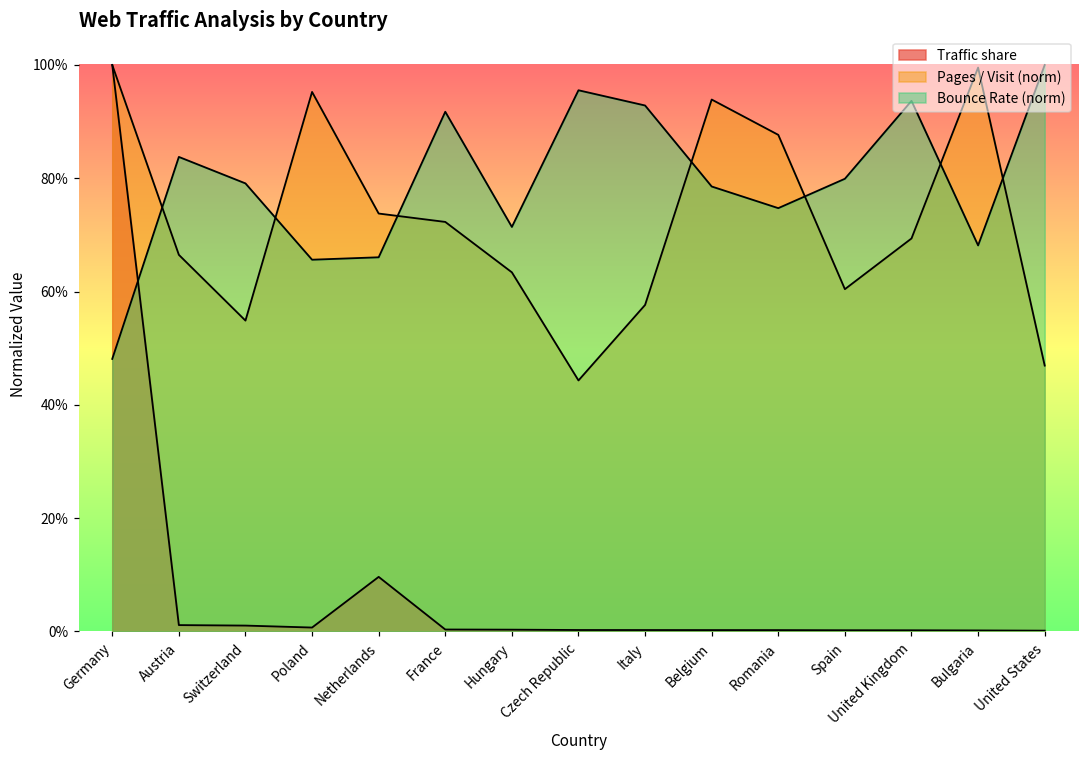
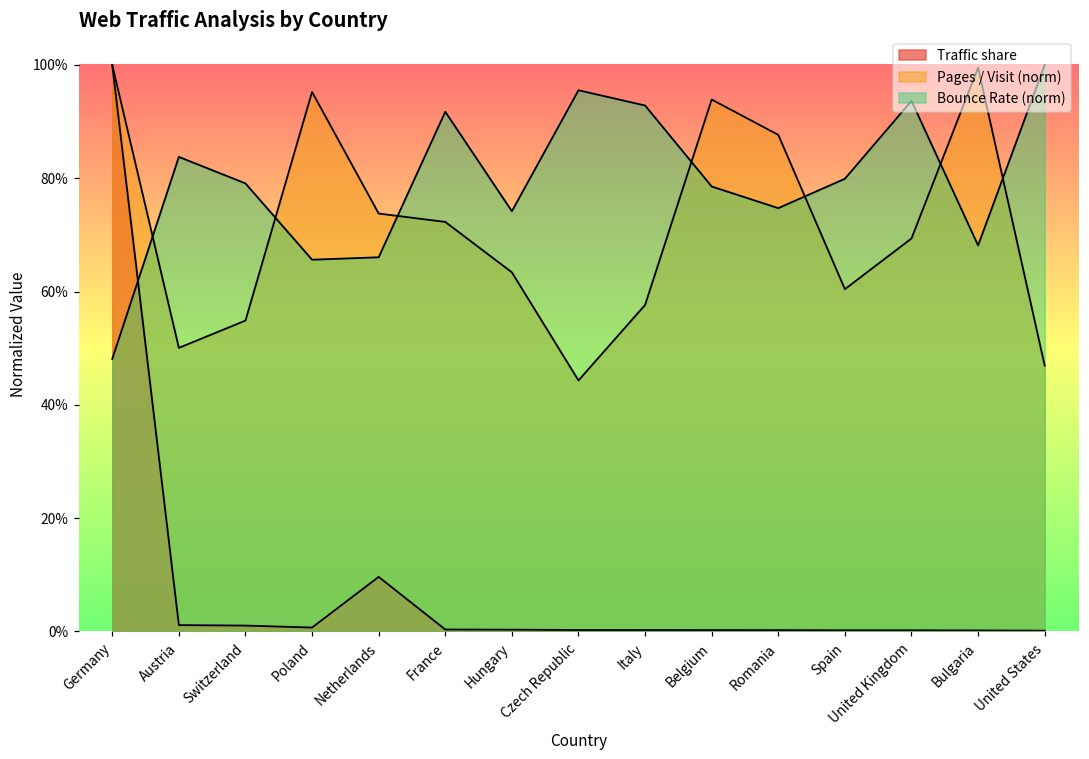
  {
    "Traffic share": {
      "Austria": "1%",
      "Switzerland": "1%",
      "Poland": "1%",
      "Netherlands": "10%",
      "France": "0%",
      "Hungary": "0%",
      "Czech Republic": "0%",
      "Italy": "0%",
      "Belgium": "0%",
      "Romania": "0%",
      "Spain": "0%",
      "United Kingdom": "0%",
      "Bulgaria": "0%",
      "United States": "0%"
    },
    "Pages / Visit (norm)": {
-     "Austria": "66%",
+     "Austria": "50%",
      "Switzerland": "55%",
      "Poland": "95%",
      "Netherlands": "74%",
      "France": "72%",
      "Hungary": "63%",
      "Czech Republic": "44%",
      "Italy": "58%",
      "Belgium": "94%",
      "Romania": "88%",
      "Spain": "60%",
      "United Kingdom": "69%",
      "United States": "47%"
    },
    "Bounce Rate (norm)": {
      "Germany": "48%",
      "Austria": "84%",
      "Switzerland": "79%",
      "Poland": "66%",
      "Netherlands": "66%",
      "France": "92%",
-     "Hungary": "71%",
+     "Hungary": "74%",
      "Czech Republic": "96%",
      "Italy": "93%",
      "Belgium": "79%",
      "Romania": "75%",
      "Spain": "80%",
      "Bulgaria": "68%"
    }
  }
